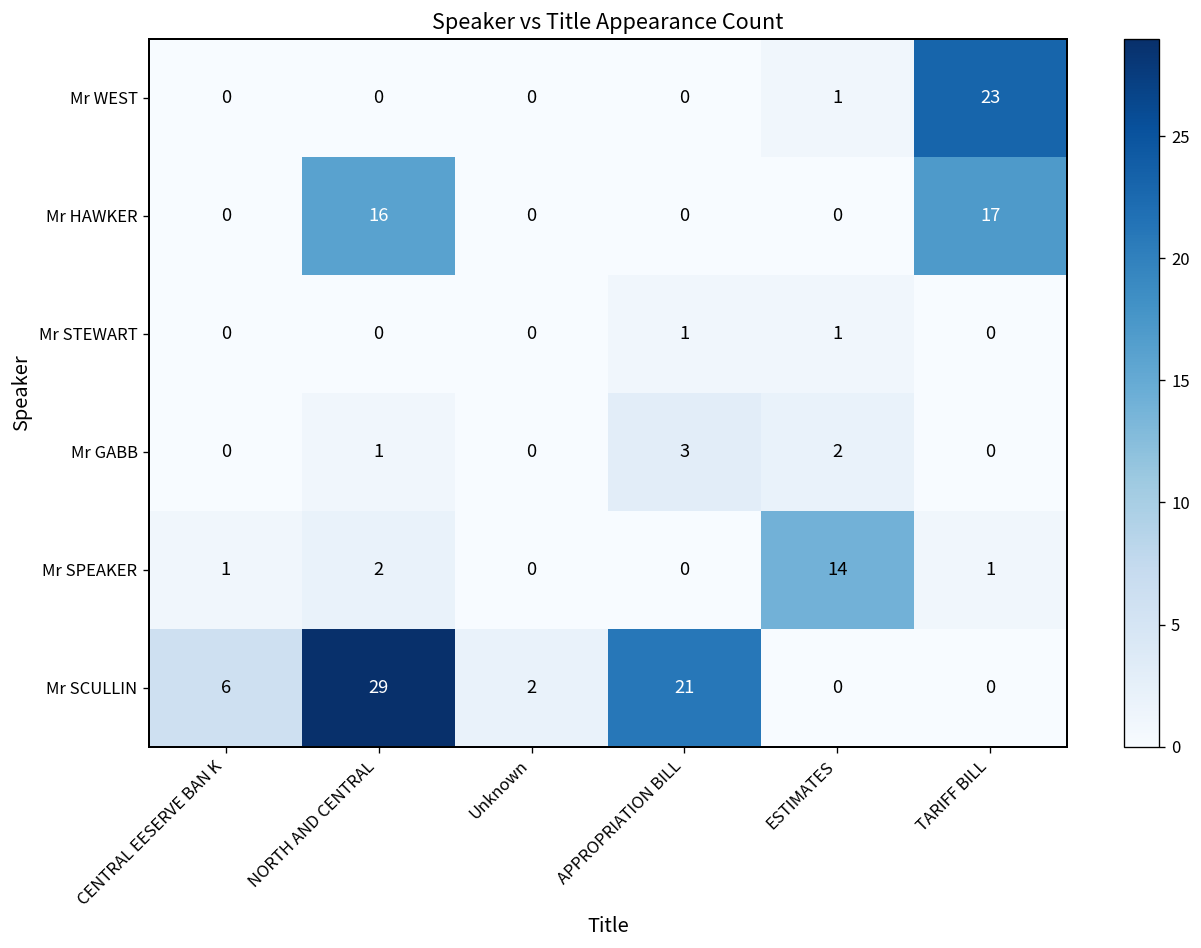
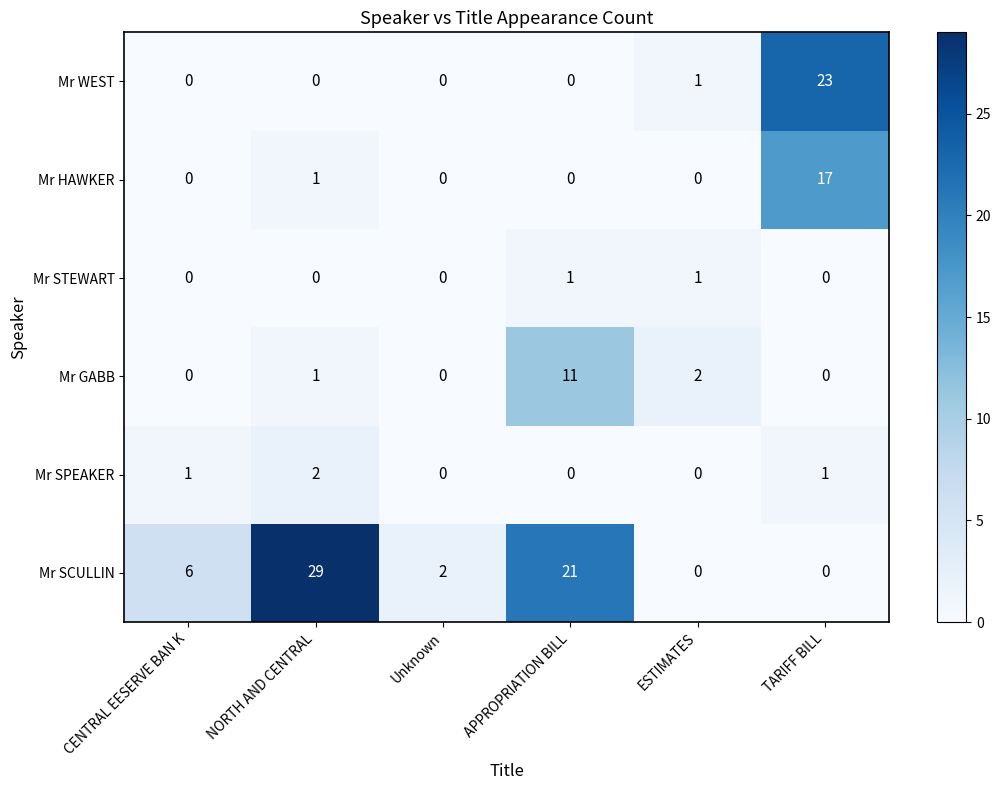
  {
    "Mr WEST": {
      "CENTRAL EESERVE BAN K": 0,
      "NORTH AND CENTRAL": 0,
      "Unknown": 0,
      "APPROPRIATION BILL": 0,
      "ESTIMATES": 1,
      "TARIFF BILL": 23
    },
    "Mr HAWKER": {
      "CENTRAL EESERVE BAN K": 0,
-     "NORTH AND CENTRAL": 16,
+     "NORTH AND CENTRAL": 1,
      "Unknown": 0,
      "APPROPRIATION BILL": 0,
      "ESTIMATES": 0,
      "TARIFF BILL": 17
    },
    "Mr STEWART": {
      "CENTRAL EESERVE BAN K": 0,
      "NORTH AND CENTRAL": 0,
      "Unknown": 0,
      "APPROPRIATION BILL": 1,
      "ESTIMATES": 1,
      "TARIFF BILL": 0
    },
    "Mr GABB": {
      "CENTRAL EESERVE BAN K": 0,
      "NORTH AND CENTRAL": 1,
      "Unknown": 0,
-     "APPROPRIATION BILL": 3,
+     "APPROPRIATION BILL": 11,
      "ESTIMATES": 2,
      "TARIFF BILL": 0
    },
    "Mr SPEAKER": {
      "CENTRAL EESERVE BAN K": 1,
      "NORTH AND CENTRAL": 2,
      "Unknown": 0,
      "APPROPRIATION BILL": 0,
-     "ESTIMATES": 14,
+     "ESTIMATES": 0,
      "TARIFF BILL": 1
    },
    "Mr SCULLIN": {
      "CENTRAL EESERVE BAN K": 6,
      "NORTH AND CENTRAL": 29,
      "Unknown": 2,
      "APPROPRIATION BILL": 21,
      "ESTIMATES": 0,
      "TARIFF BILL": 0
    }
  }
